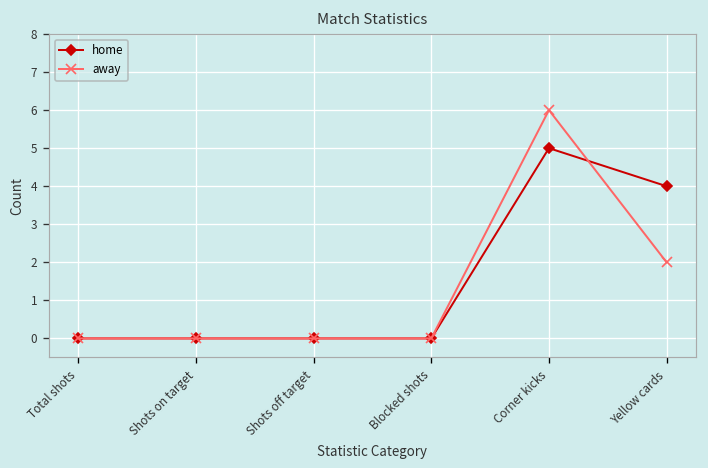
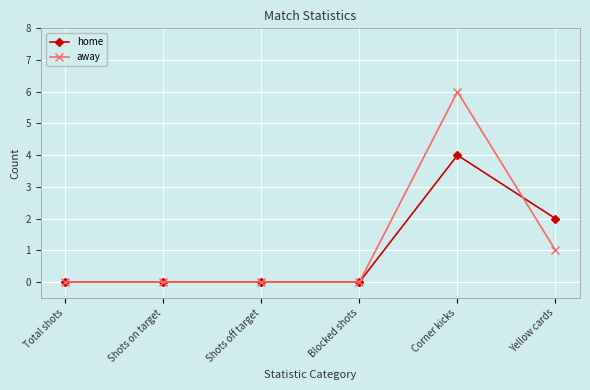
  {
    "home": {
-     "Corner kicks": 5,
-     "Yellow cards": 4
+     "Corner kicks": 4,
+     "Yellow cards": 2
    },
    "away": {
      "Corner kicks": 6,
-     "Yellow cards": 2
+     "Yellow cards": 1
    }
  }
